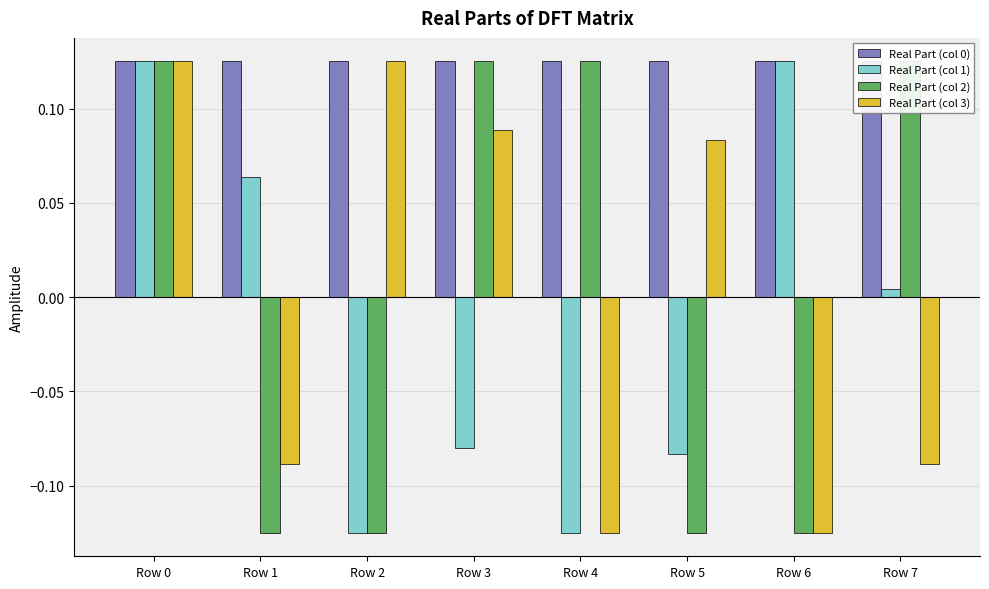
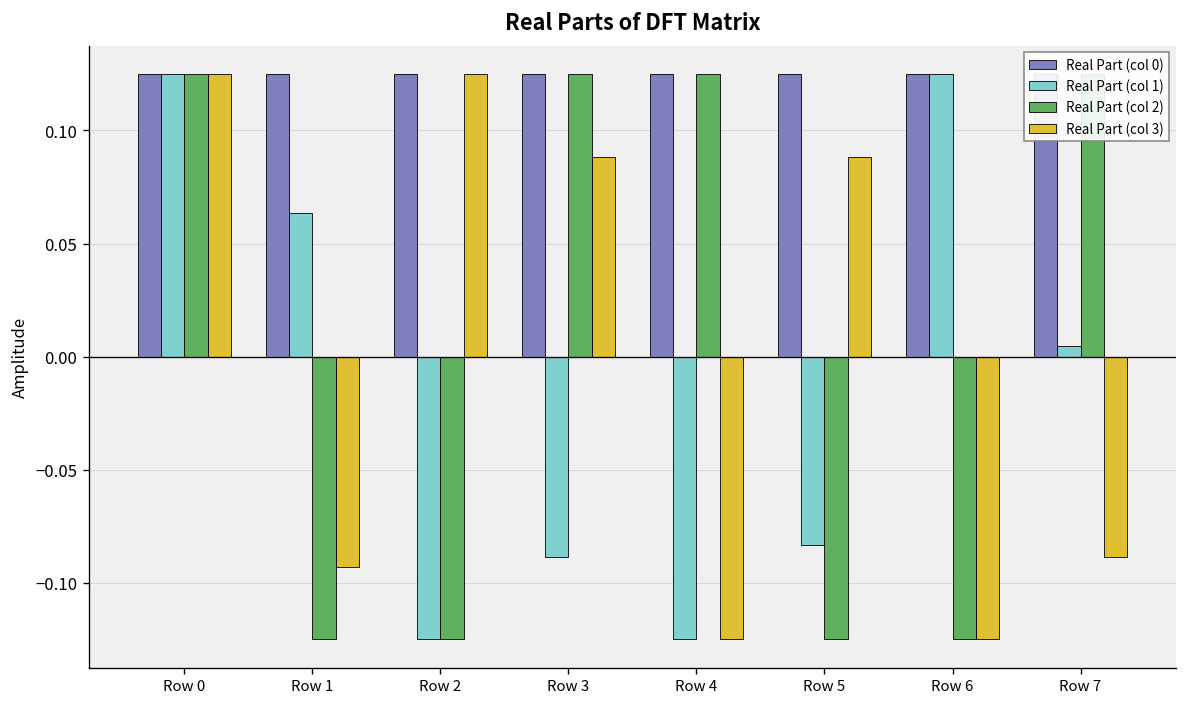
  {
    "Real Part (col 0)": {
      "Row 0": 0.125,
      "Row 1": 0.125,
      "Row 2": 0.125,
      "Row 3": 0.125,
      "Row 4": 0.125,
      "Row 5": 0.125,
      "Row 6": 0.125
    },
    "Real Part (col 1)": {
      "Row 0": 0.125,
      "Row 1": 0.064,
      "Row 2": -0.125,
-     "Row 3": -0.080,
+     "Row 3": -0.088,
      "Row 4": -0.125,
      "Row 5": -0.083,
      "Row 6": 0.125,
      "Row 7": 0.005
    },
    "Real Part (col 2)": {
      "Row 0": 0.125,
      "Row 1": -0.125,
      "Row 2": -0.125,
      "Row 3": 0.125,
      "Row 4": 0.125,
      "Row 5": -0.125,
      "Row 6": -0.125
    },
    "Real Part (col 3)": {
      "Row 0": 0.125,
-     "Row 1": -0.088,
+     "Row 1": -0.093,
      "Row 2": 0.125,
      "Row 3": 0.088,
      "Row 4": -0.125,
-     "Row 5": 0.083,
+     "Row 5": 0.088,
      "Row 6": -0.125,
      "Row 7": -0.088
    }
  }
